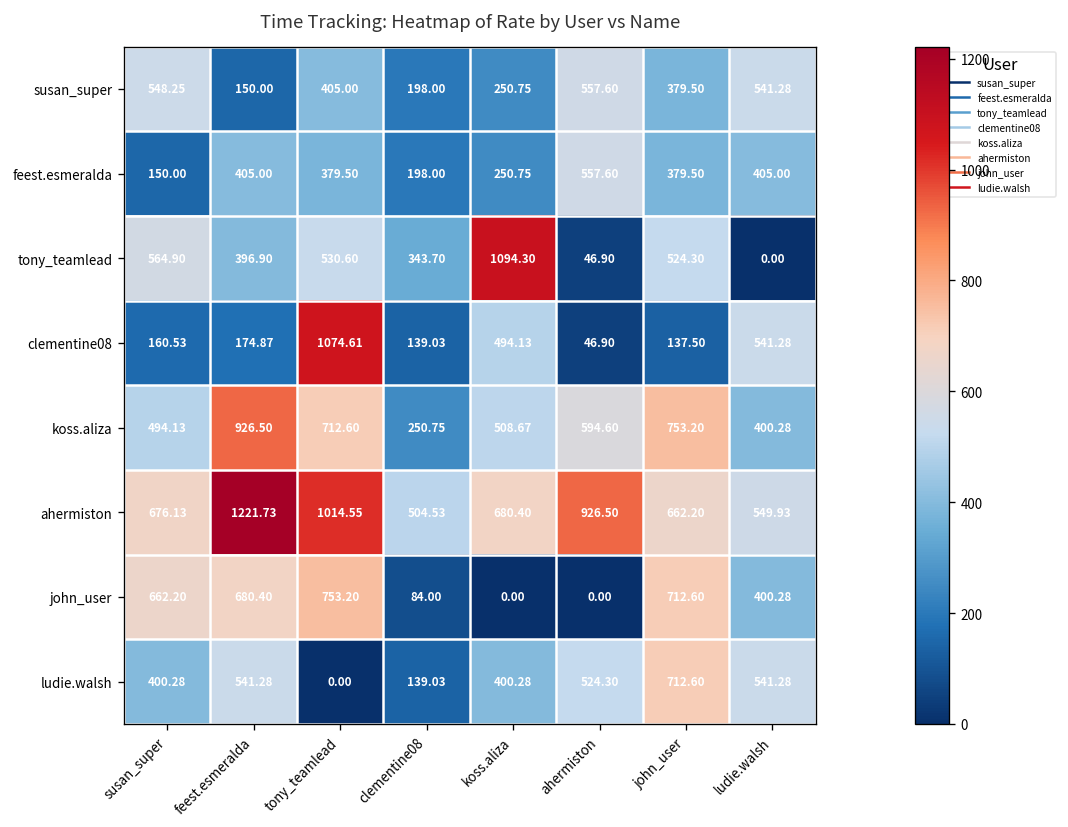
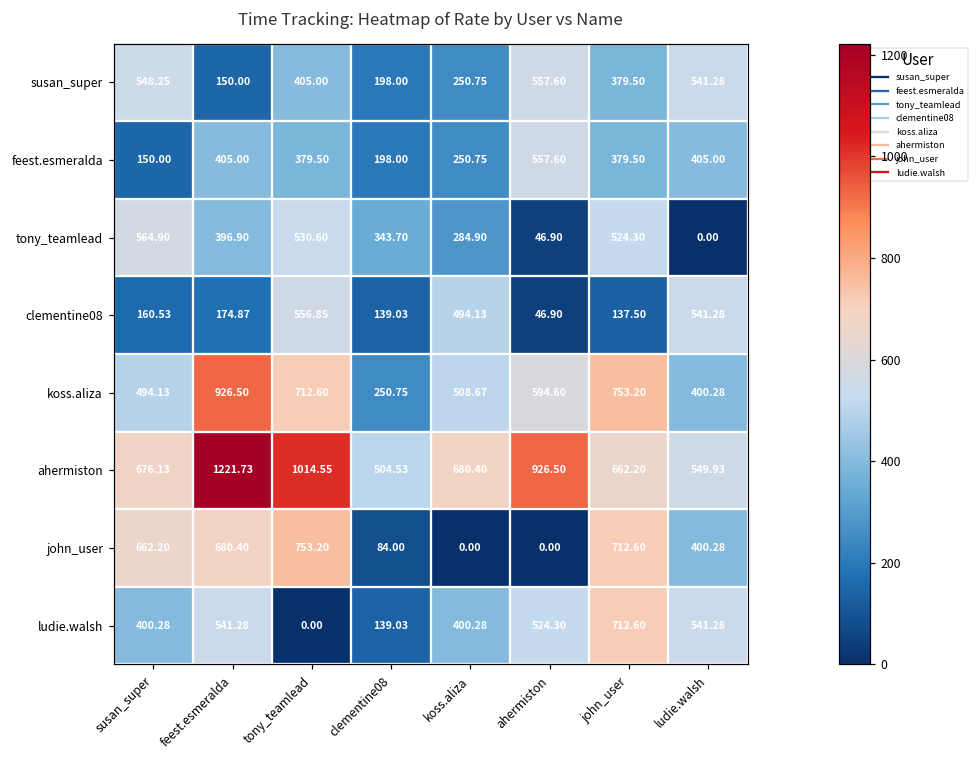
  {
    "susan_super": {
      "susan_super": 548.25,
      "feest.esmeralda": 150.00,
      "tony_teamlead": 405.00,
      "clementine08": 198.00,
      "koss.aliza": 250.75,
      "ahermiston": 557.60,
      "john_user": 379.50,
      "ludie.walsh": 541.28
    },
    "feest.esmeralda": {
      "susan_super": 150.00,
      "feest.esmeralda": 405.00,
      "tony_teamlead": 379.50,
      "clementine08": 198.00,
      "koss.aliza": 250.75,
      "ahermiston": 557.60,
      "john_user": 379.50,
      "ludie.walsh": 405.00
    },
    "tony_teamlead": {
      "feest.esmeralda": 396.90,
      "tony_teamlead": 530.60,
      "clementine08": 343.70,
-     "koss.aliza": 1094.30,
+     "koss.aliza": 284.90,
      "ahermiston": 46.90,
      "john_user": 524.30,
      "ludie.walsh": 0.00
    },
    "clementine08": {
      "susan_super": 160.53,
      "feest.esmeralda": 174.87,
-     "tony_teamlead": 1074.61,
+     "tony_teamlead": 556.85,
      "clementine08": 139.03,
      "koss.aliza": 494.13,
      "ahermiston": 46.90,
      "john_user": 137.50,
      "ludie.walsh": 541.28
    },
    "koss.aliza": {
      "susan_super": 494.13,
      "feest.esmeralda": 926.50,
      "tony_teamlead": 712.60,
      "clementine08": 250.75,
      "koss.aliza": 508.67,
      "john_user": 753.20,
      "ludie.walsh": 400.28
    },
    "ahermiston": {
      "susan_super": 676.13,
      "feest.esmeralda": 1221.73,
      "tony_teamlead": 1014.55,
      "clementine08": 504.53,
      "koss.aliza": 680.40,
      "ahermiston": 926.50,
      "john_user": 662.20,
      "ludie.walsh": 549.93
    },
    "john_user": {
      "susan_super": 662.20,
      "feest.esmeralda": 680.40,
      "tony_teamlead": 753.20,
      "clementine08": 84.00,
      "koss.aliza": 0.00,
      "ahermiston": 0.00,
      "john_user": 712.60,
      "ludie.walsh": 400.28
    },
    "ludie.walsh": {
      "susan_super": 400.28,
      "feest.esmeralda": 541.28,
      "tony_teamlead": 0.00,
      "clementine08": 139.03,
      "koss.aliza": 400.28,
      "ahermiston": 524.30,
      "john_user": 712.60,
      "ludie.walsh": 541.28
    }
  }
